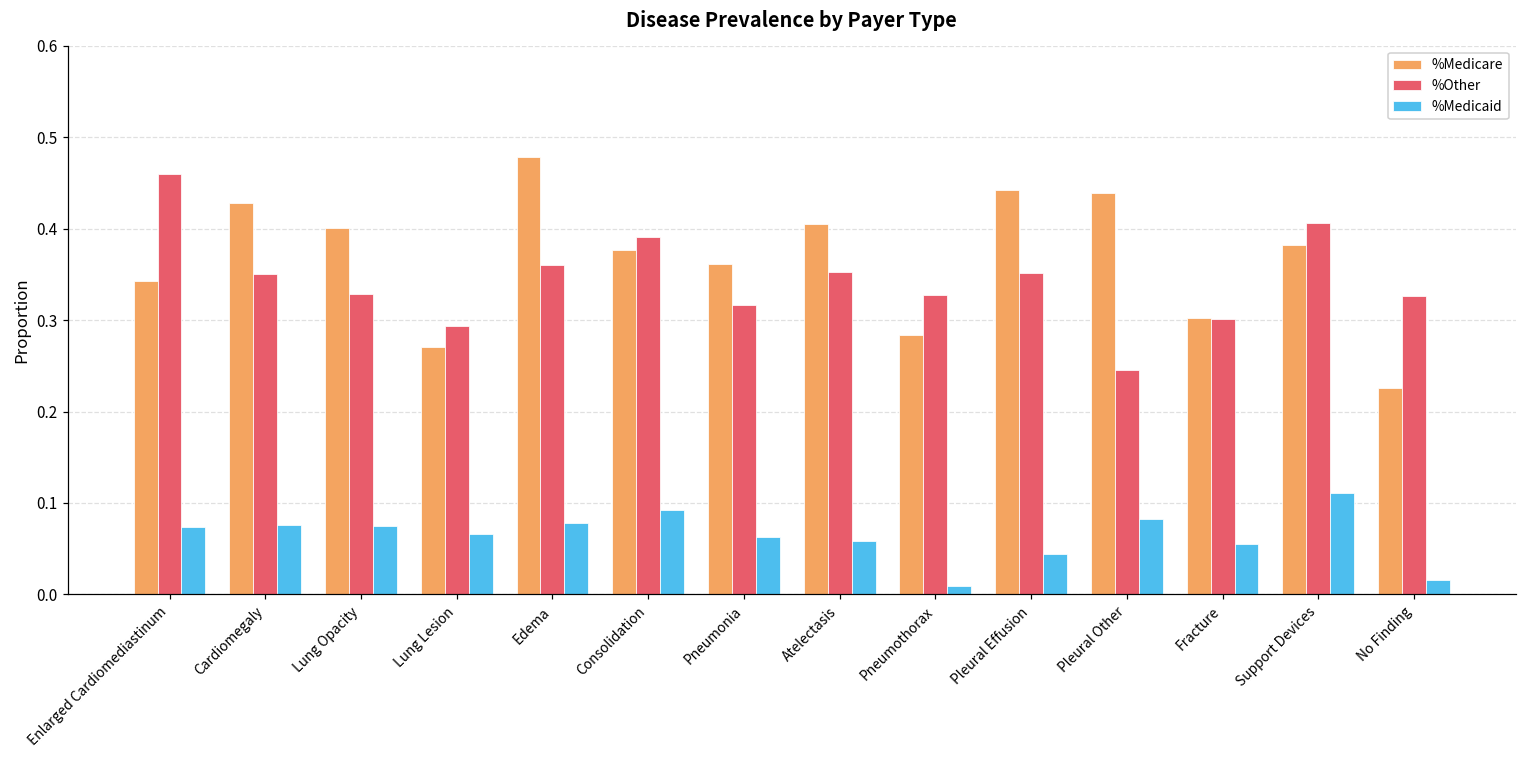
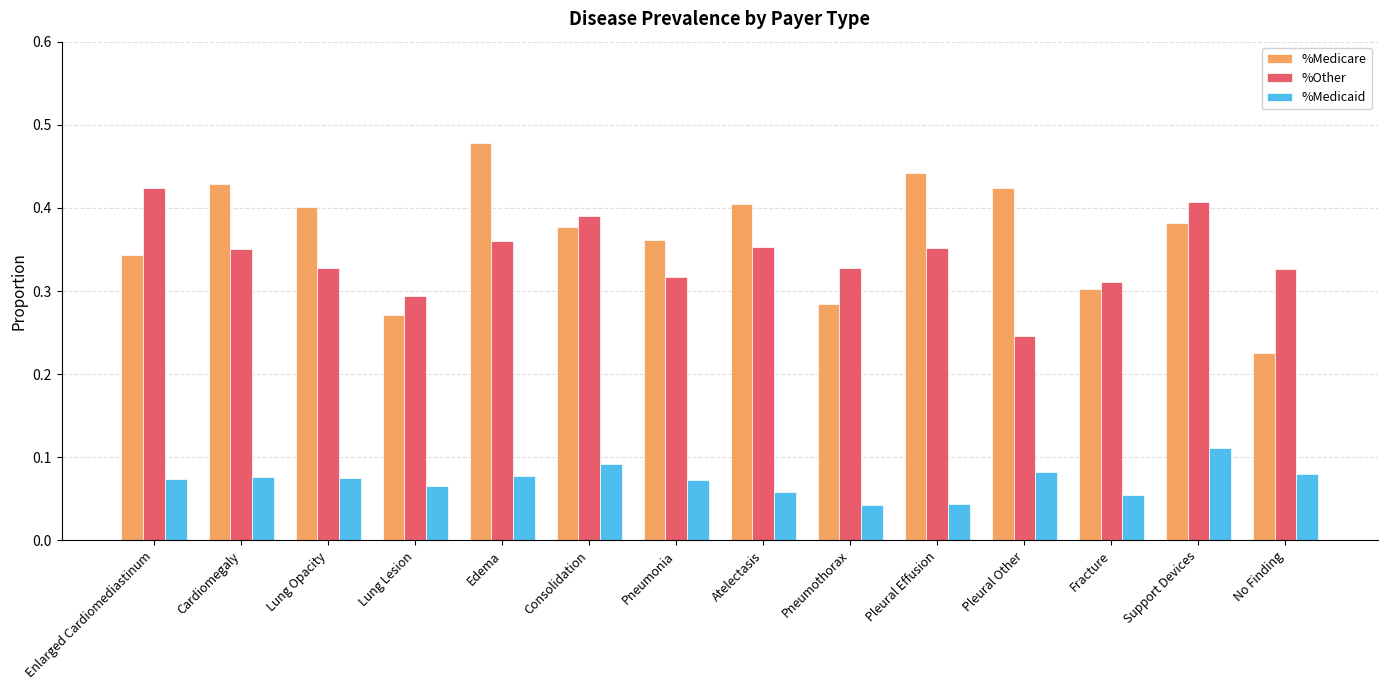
  {
    "%Medicare": {
      "Enlarged Cardiomediastinum": 0.34,
      "Cardiomegaly": 0.43,
      "Lung Opacity": 0.40,
      "Lung Lesion": 0.27,
      "Edema": 0.48,
      "Consolidation": 0.38,
      "Pneumonia": 0.36,
      "Atelectasis": 0.41,
      "Pneumothorax": 0.28,
      "Pleural Effusion": 0.44,
-     "Pleural Other": 0.44,
+     "Pleural Other": 0.42,
      "Fracture": 0.30,
      "Support Devices": 0.38,
      "No Finding": 0.23
    },
    "%Other": {
-     "Enlarged Cardiomediastinum": 0.46,
+     "Enlarged Cardiomediastinum": 0.42,
      "Cardiomegaly": 0.35,
      "Lung Opacity": 0.33,
      "Lung Lesion": 0.29,
      "Edema": 0.36,
      "Consolidation": 0.39,
      "Pneumonia": 0.32,
      "Atelectasis": 0.35,
      "Pneumothorax": 0.33,
      "Pleural Effusion": 0.35,
      "Pleural Other": 0.25,
-     "Fracture": 0.30,
+     "Fracture": 0.31,
      "Support Devices": 0.41,
      "No Finding": 0.33
    },
    "%Medicaid": {
      "Enlarged Cardiomediastinum": 0.07,
      "Cardiomegaly": 0.08,
      "Lung Opacity": 0.08,
      "Lung Lesion": 0.07,
      "Edema": 0.08,
      "Consolidation": 0.09,
-     "Pneumonia": 0.06,
+     "Pneumonia": 0.07,
      "Atelectasis": 0.06,
-     "Pneumothorax": 0.01,
+     "Pneumothorax": 0.04,
      "Pleural Effusion": 0.04,
      "Pleural Other": 0.08,
      "Fracture": 0.05,
      "Support Devices": 0.11,
-     "No Finding": 0.02
+     "No Finding": 0.08
    }
  }
